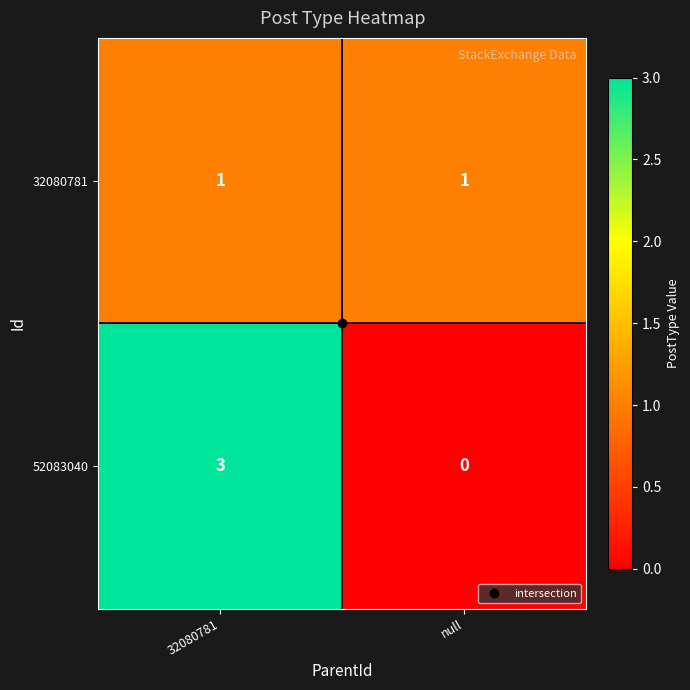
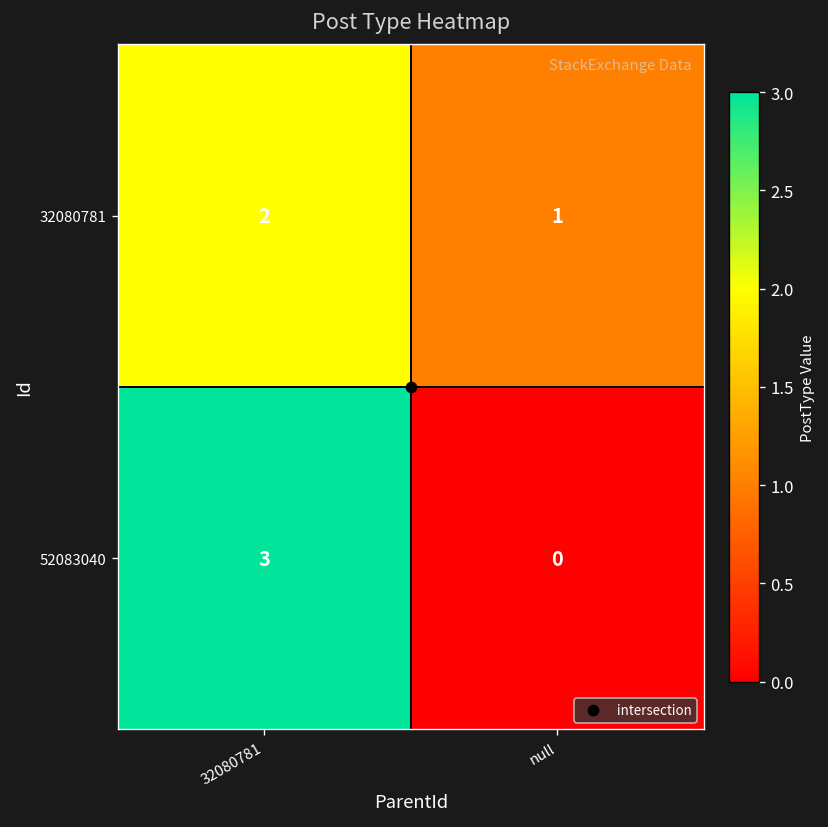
  {
    "32080781": {
-     "32080781": 1
+     "32080781": 2
    },
    "52083040": {
      "32080781": 3,
      "null": 0
    }
  }
